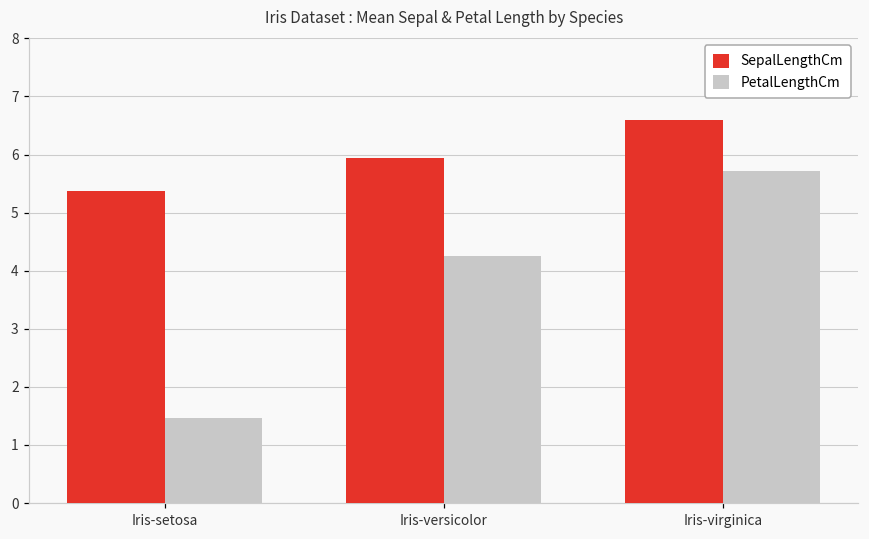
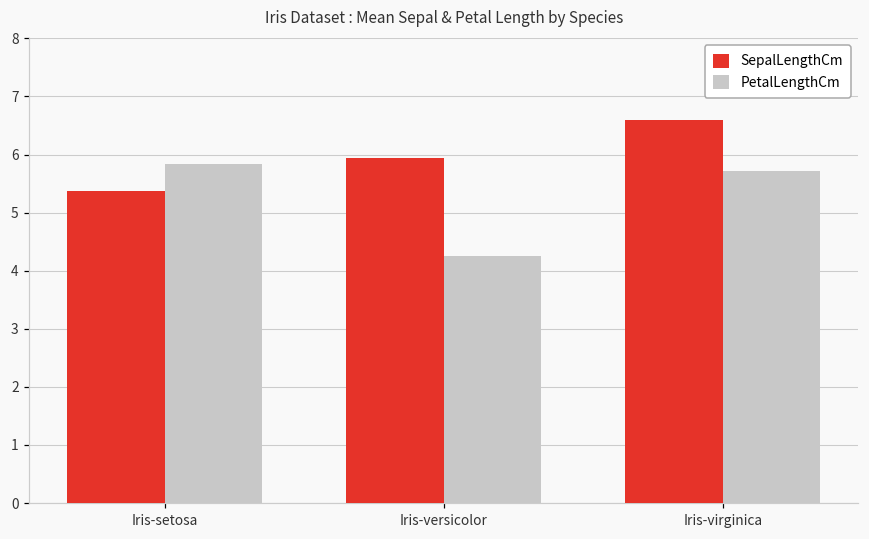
  {
    "SepalLengthCm": {
      "Iris-setosa": 5.4,
      "Iris-versicolor": 5.9,
      "Iris-virginica": 6.6
    },
    "PetalLengthCm": {
-     "Iris-setosa": 1.5,
+     "Iris-setosa": 5.8,
      "Iris-versicolor": 4.3,
      "Iris-virginica": 5.7
    }
  }
